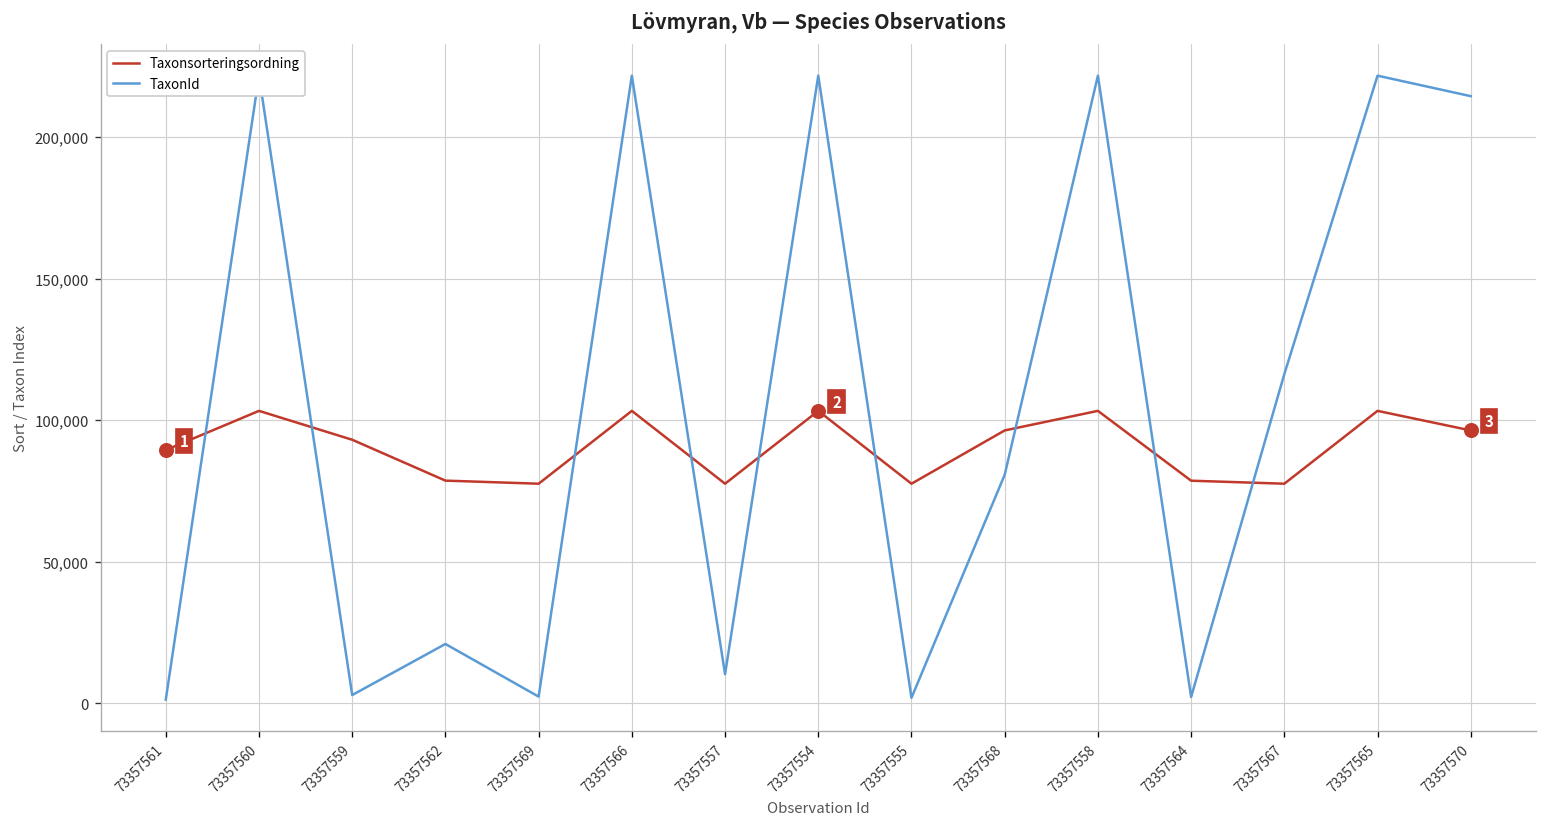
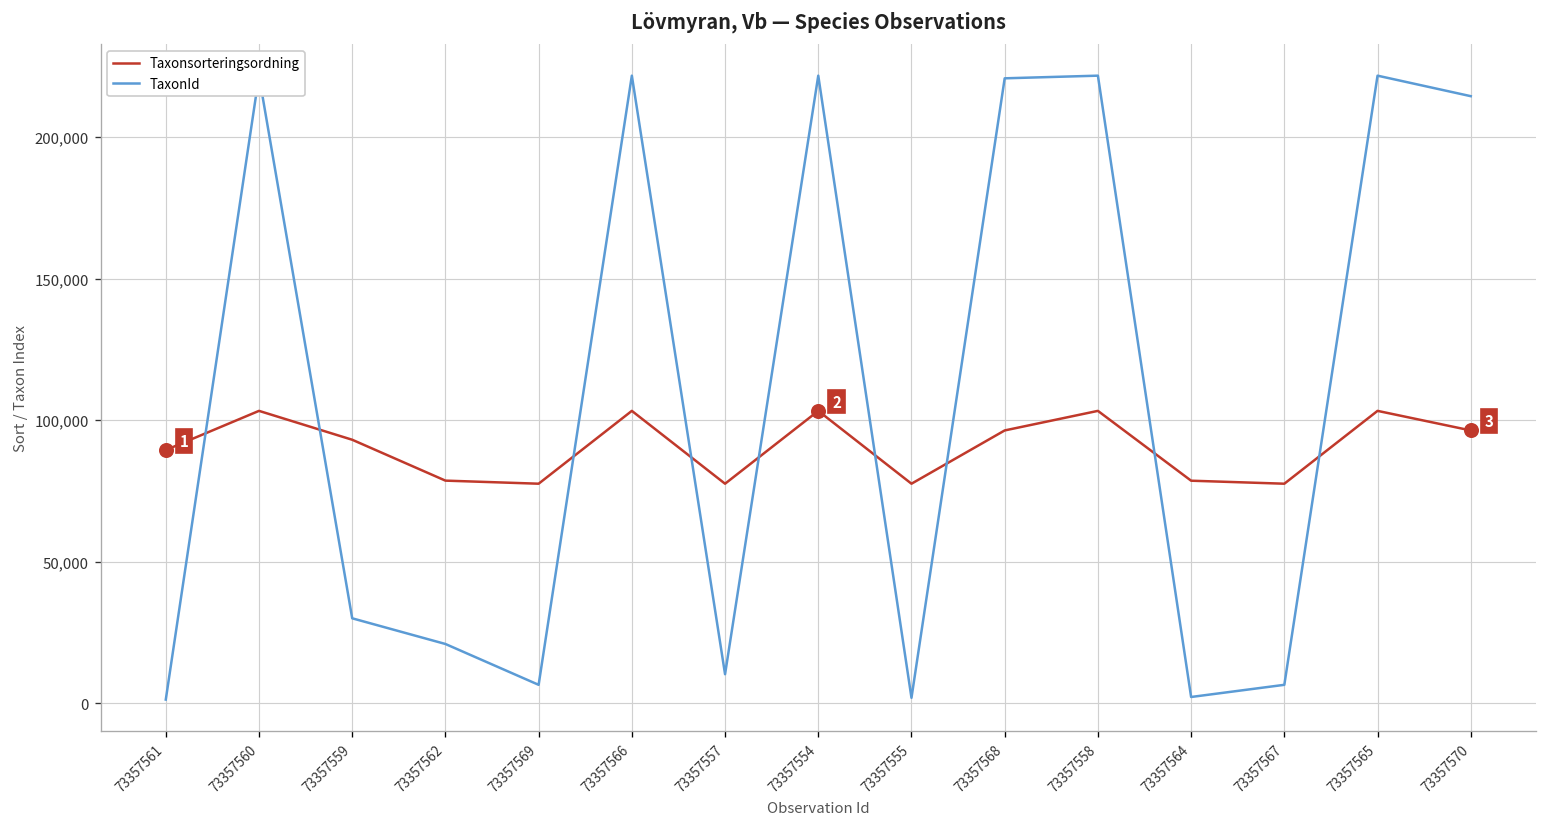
  {
    "TaxonId": {
      "73357561": "1,000",
-     "73357559": "3,000",
+     "73357559": "30,000",
      "73357562": "21,000",
-     "73357569": "2,000",
+     "73357569": "6,000",
      "73357566": "222,000",
      "73357557": "10,000",
      "73357554": "222,000",
      "73357555": "2,000",
-     "73357568": "81,000",
+     "73357568": "221,000",
      "73357558": "222,000",
      "73357564": "2,000",
-     "73357567": "116,000",
+     "73357567": "6,000",
      "73357565": "222,000",
      "73357570": "214,000"
    }
  }
